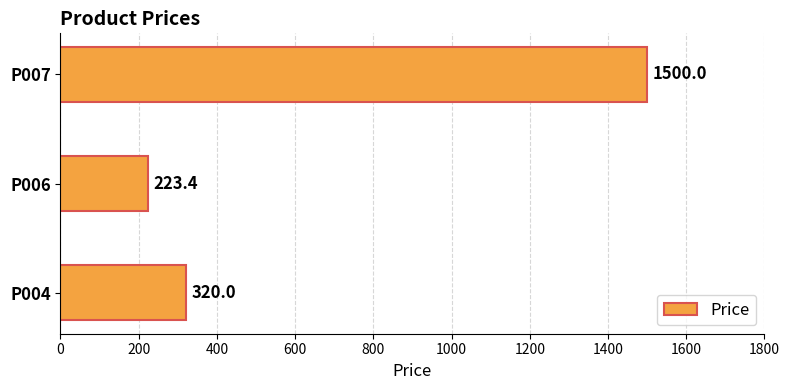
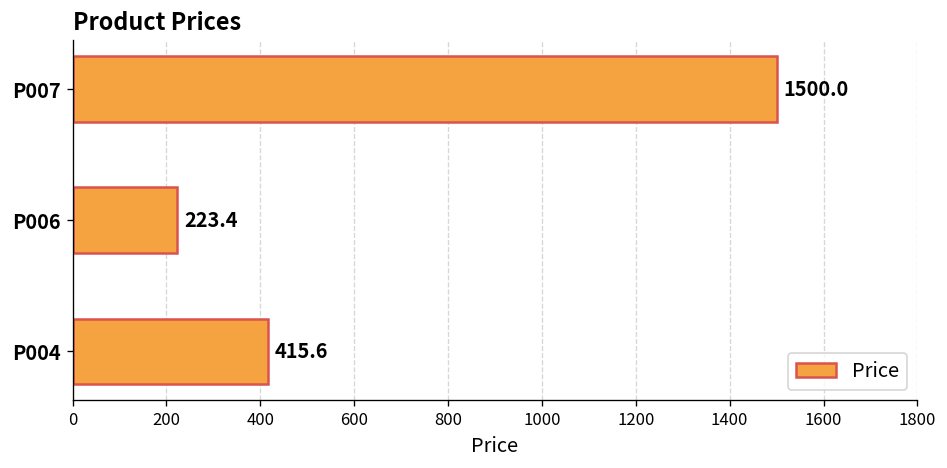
  {
    "P007": 1500.0,
    "P006": 223.4,
-   "P004": 320.0
+   "P004": 415.6
  }
